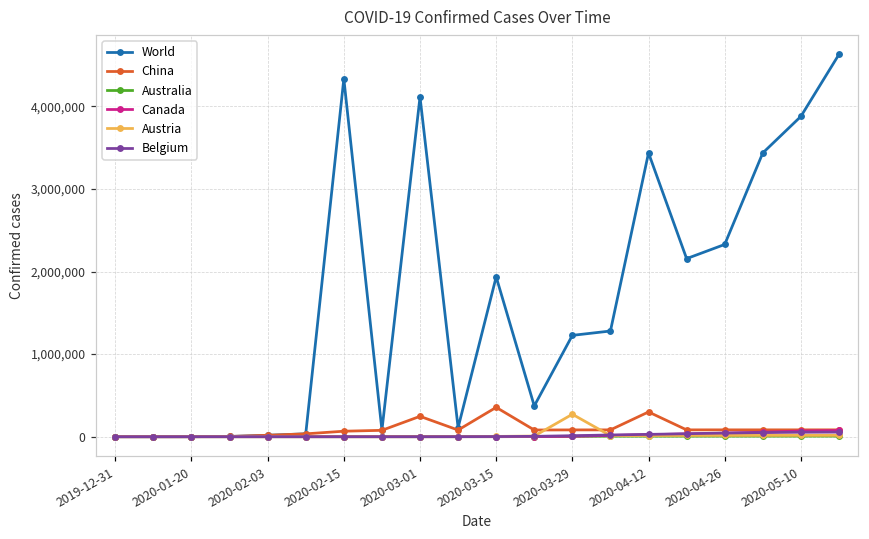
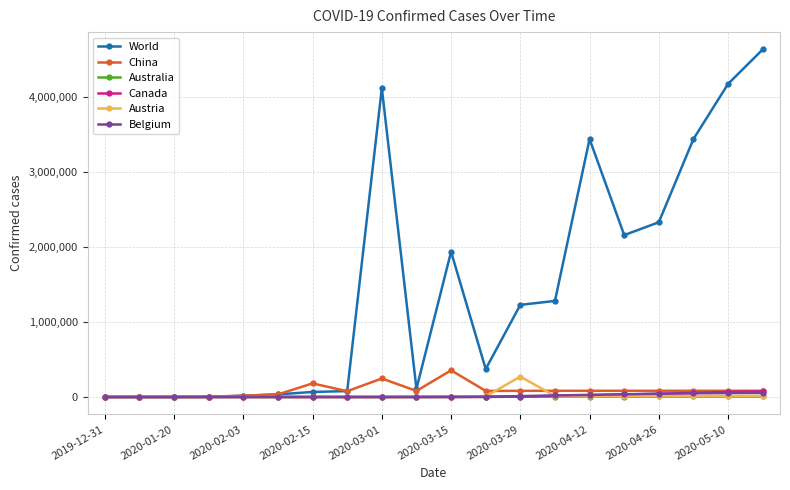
  {
    "World": {
-     "2020-02-15": "4,300,000",
+     "2020-02-15": "100,000",
      "2020-03-01": "4,100,000",
      "2020-03-15": "1,900,000",
      "2020-03-29": "1,200,000",
      "2020-04-12": "3,400,000",
      "2020-04-26": "2,300,000",
-     "2020-05-10": "3,900,000"
+     "2020-05-10": "4,200,000"
    },
    "China": {
-     "2020-02-15": "100,000",
+     "2020-02-15": "200,000",
      "2020-03-01": "200,000",
      "2020-03-15": "400,000",
      "2020-03-29": "100,000",
-     "2020-04-12": "300,000",
+     "2020-04-12": "100,000",
      "2020-04-26": "100,000"
    },
    "Austria": {
      "2020-03-29": "300,000"
    }
  }
